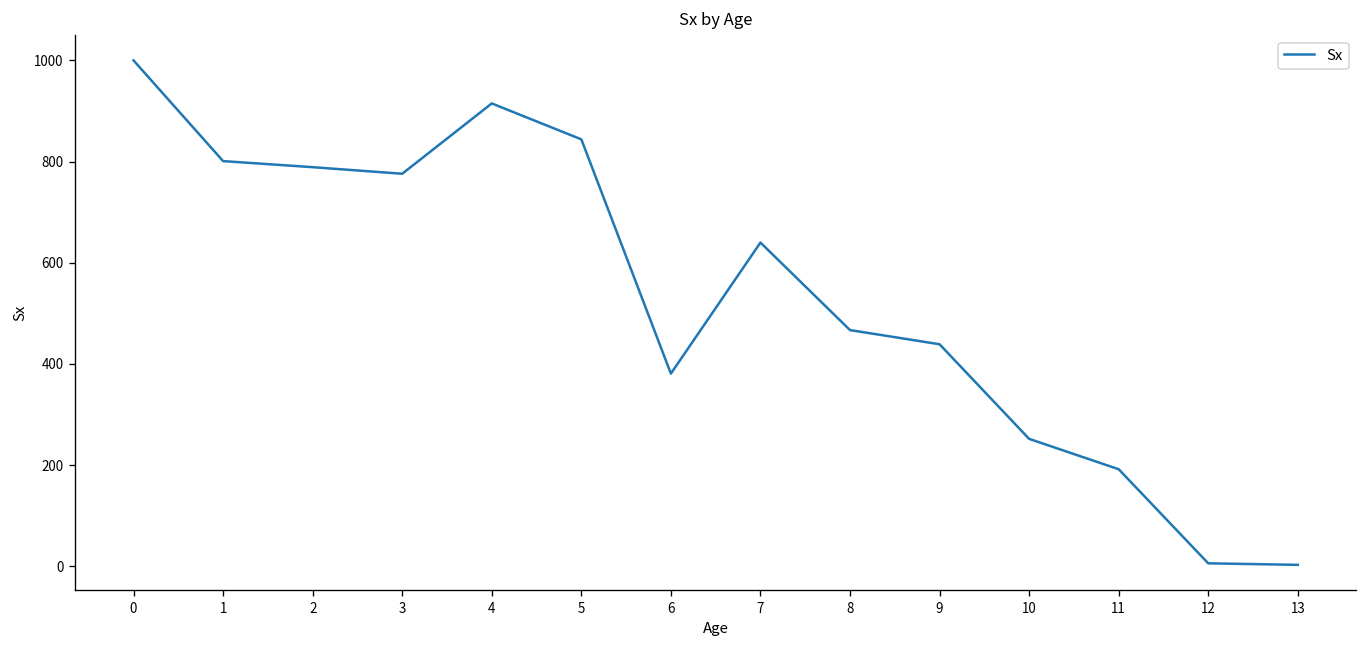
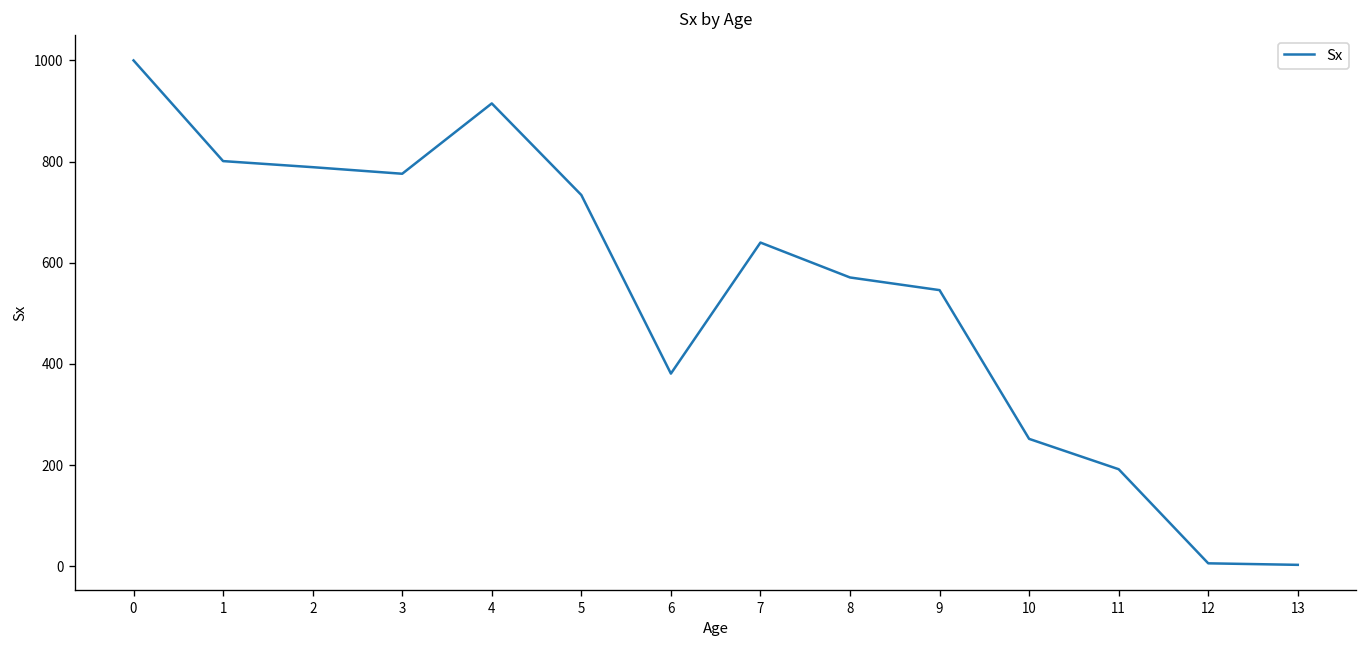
  {
    "0": 1000,
    "1": 800,
    "2": 790,
    "3": 780,
    "4": 920,
-   "5": 840,
+   "5": 730,
    "6": 380,
    "7": 640,
-   "8": 470,
-   "9": 440,
+   "8": 570,
+   "9": 550,
    "10": 250,
    "11": 190,
    "12": 10,
    "13": 0
  }
